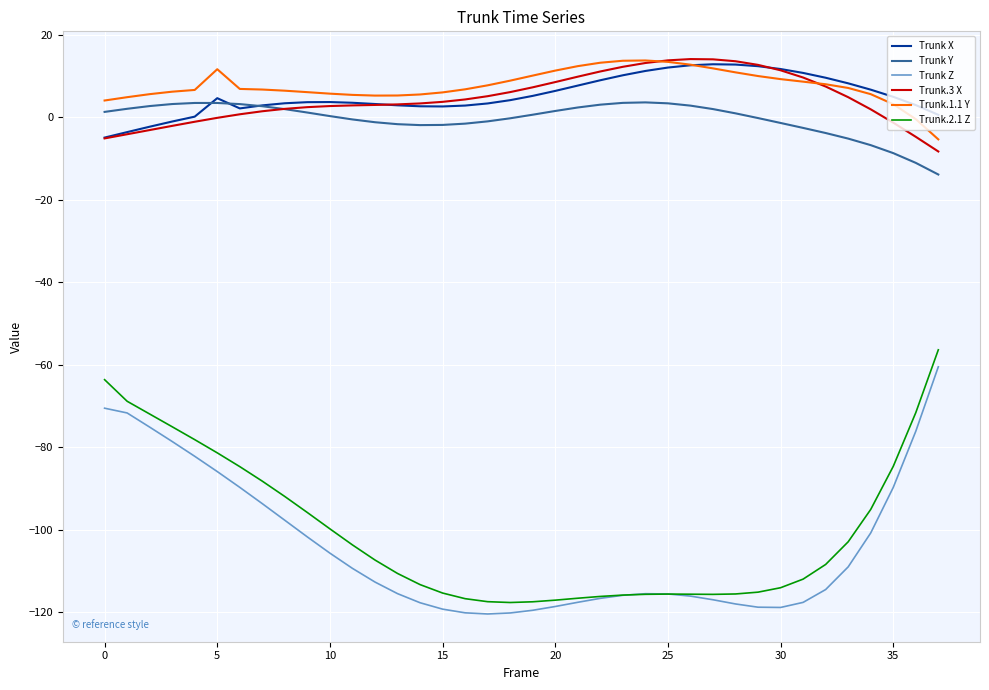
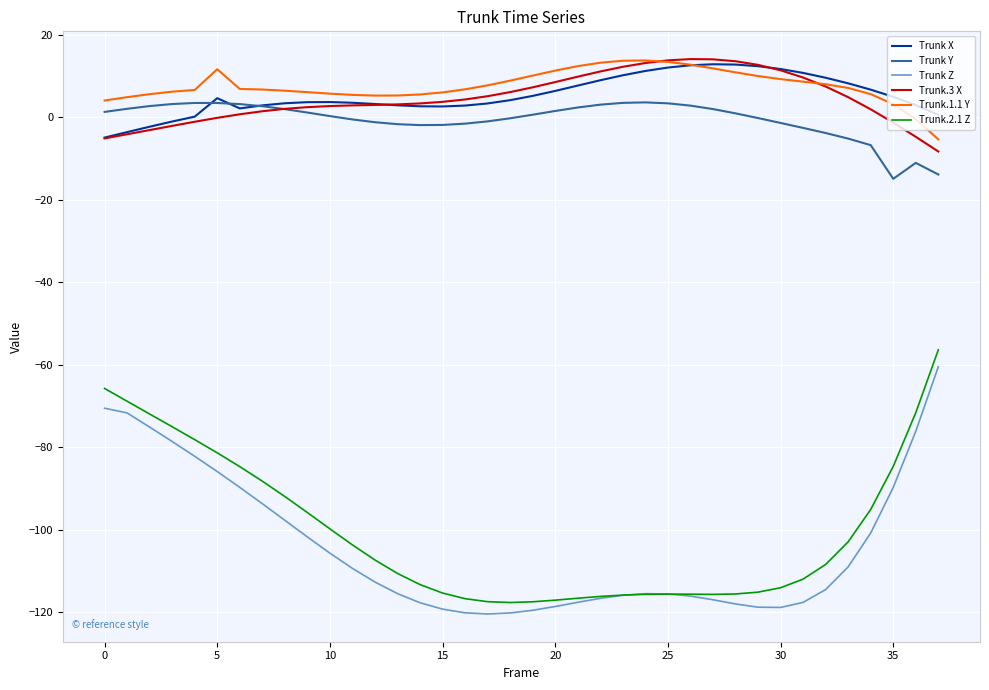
  {
    "Trunk X": {
      "5": 5,
      "10": 4,
      "15": 3,
      "20": 6,
      "25": 12
    },
    "Trunk Y": {
      "0": 1,
      "5": 3,
      "10": 0,
      "15": -2,
      "20": 2,
      "25": 3,
      "30": -1,
-     "35": -9
+     "35": -15
    },
    "Trunk Z": {
      "0": -71,
      "5": -86,
      "10": -106,
      "15": -119,
      "20": -119,
      "30": -119,
      "35": -90
    },
    "Trunk.3 X": {
      "5": 0,
      "10": 3,
      "15": 4,
      "20": 9
    },
    "Trunk.1.1 Y": {
      "0": 4,
      "5": 12,
      "10": 6,
      "15": 6,
      "20": 11,
      "30": 9
    },
    "Trunk.2.1 Z": {
-     "0": -64,
+     "0": -66,
      "5": -81,
      "10": -100,
      "15": -115,
      "20": -117,
      "30": -114,
      "35": -85
    }
  }
